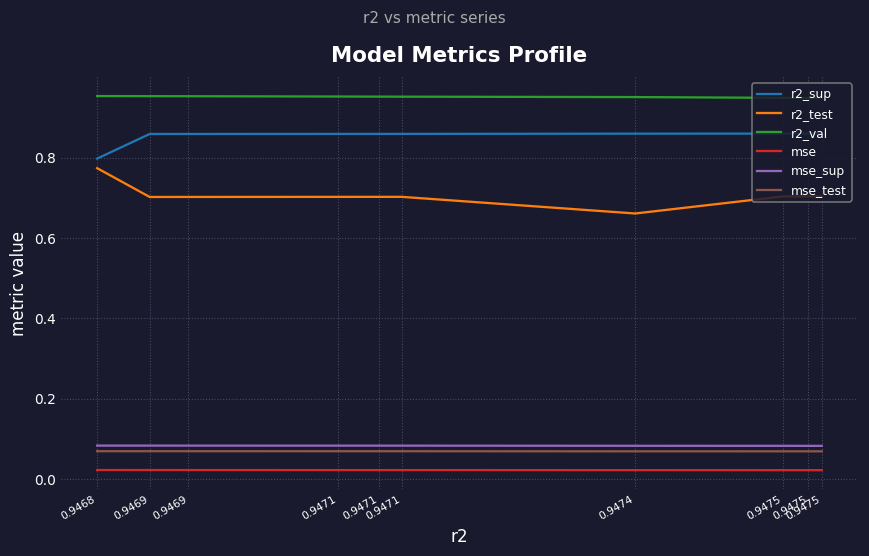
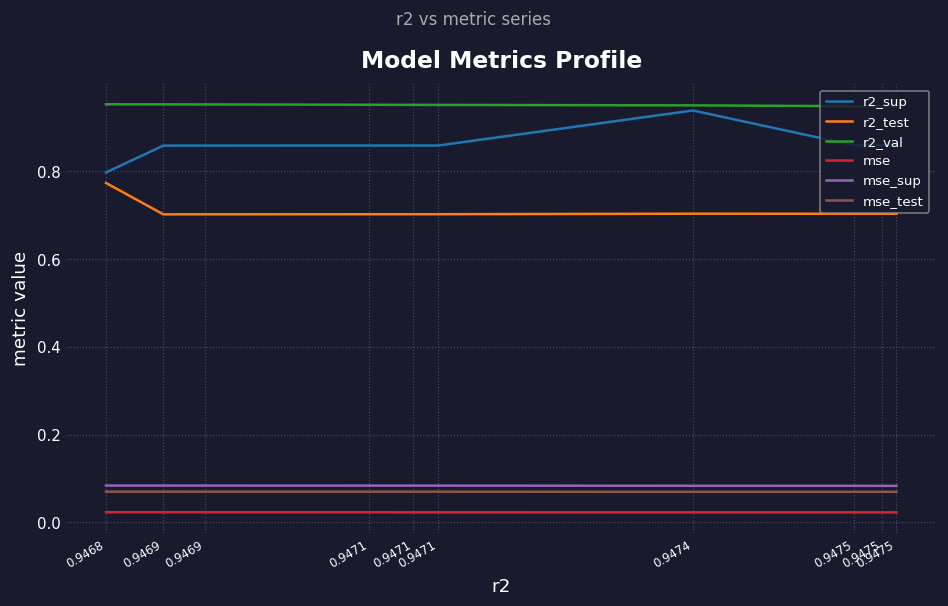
  {
    "r2_sup": {
      "0.9468": 0.80,
-     "0.9474": 0.86
+     "0.9474": 0.94
    },
    "r2_test": {
      "0.9468": 0.77,
-     "0.9474": 0.66
+     "0.9474": 0.70
    },
    "r2_val": {
      "0.9468": 0.95,
      "0.9474": 0.95
    },
    "mse": {
      "0.9468": 0.02,
      "0.9474": 0.02
    },
    "mse_sup": {
      "0.9468": 0.08,
      "0.9474": 0.08
    },
    "mse_test": {
      "0.9468": 0.07,
      "0.9474": 0.07
    }
  }
